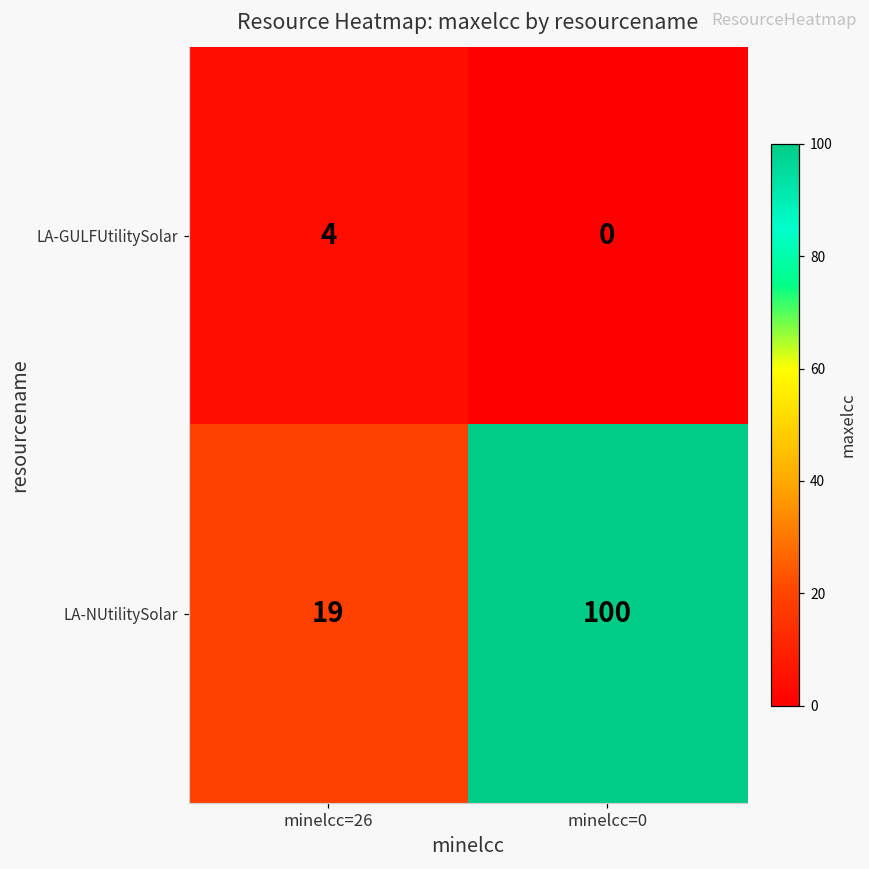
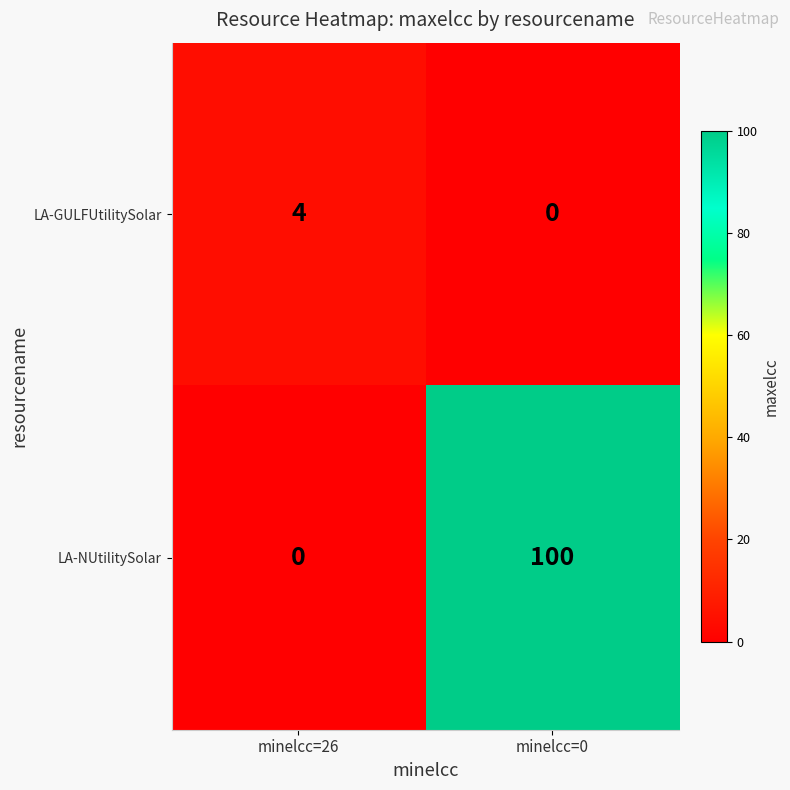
  {
    "LA-GULFUtilitySolar": {
      "minelcc=26": 4,
      "minelcc=0": 0
    },
    "LA-NUtilitySolar": {
-     "minelcc=26": 19,
+     "minelcc=26": 0,
      "minelcc=0": 100
    }
  }
